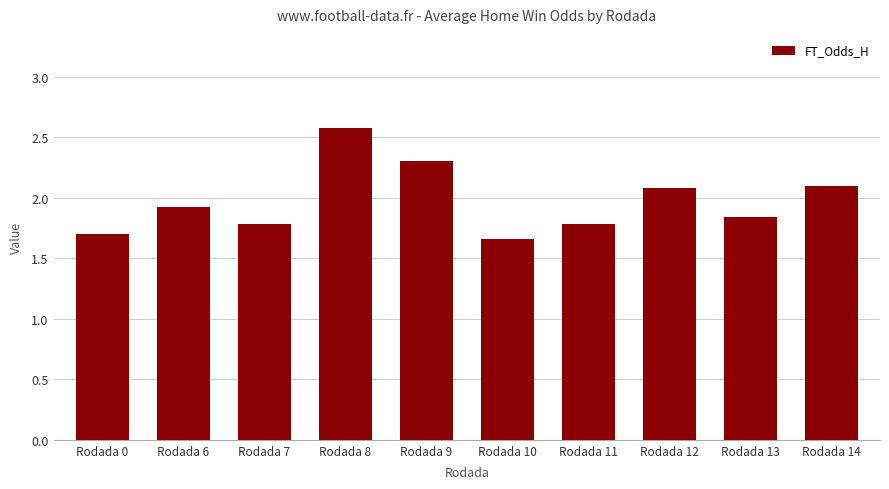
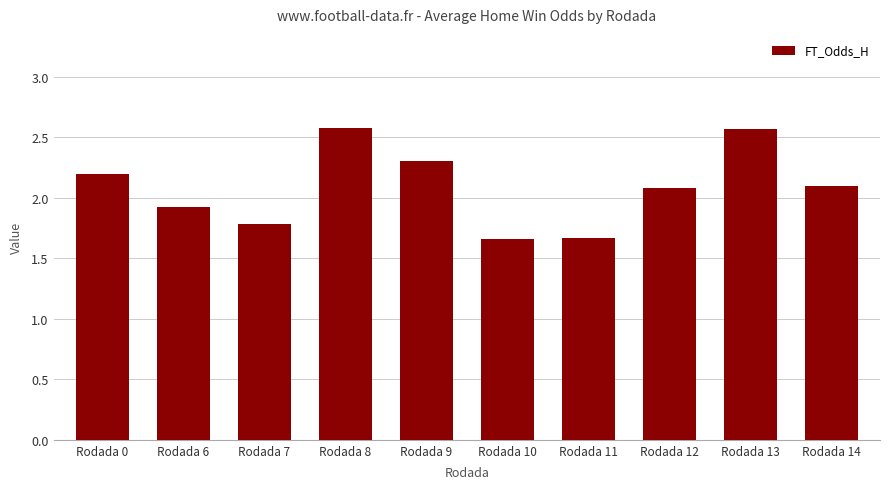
  {
-   "Rodada 0": 1.7,
+   "Rodada 0": 2.2,
    "Rodada 6": 1.92,
    "Rodada 7": 1.78,
    "Rodada 8": 2.58,
    "Rodada 9": 2.30,
    "Rodada 10": 1.66,
-   "Rodada 11": 1.78,
+   "Rodada 11": 1.67,
    "Rodada 12": 2.08,
-   "Rodada 13": 1.84,
+   "Rodada 13": 2.57,
    "Rodada 14": 2.10
  }
